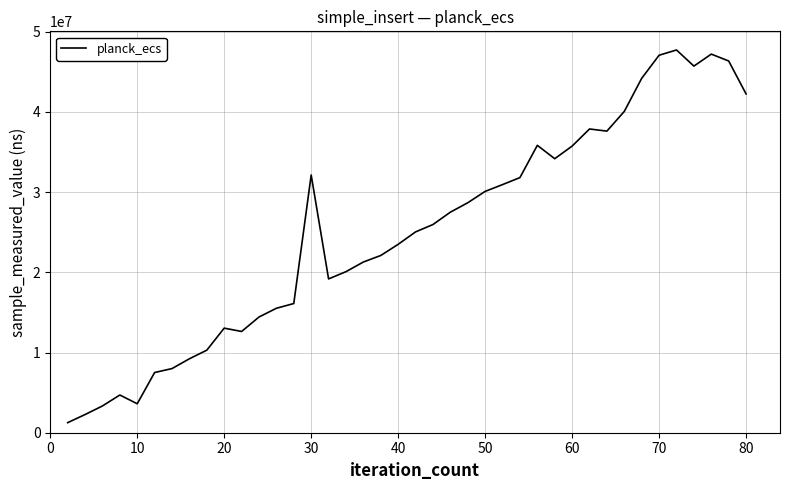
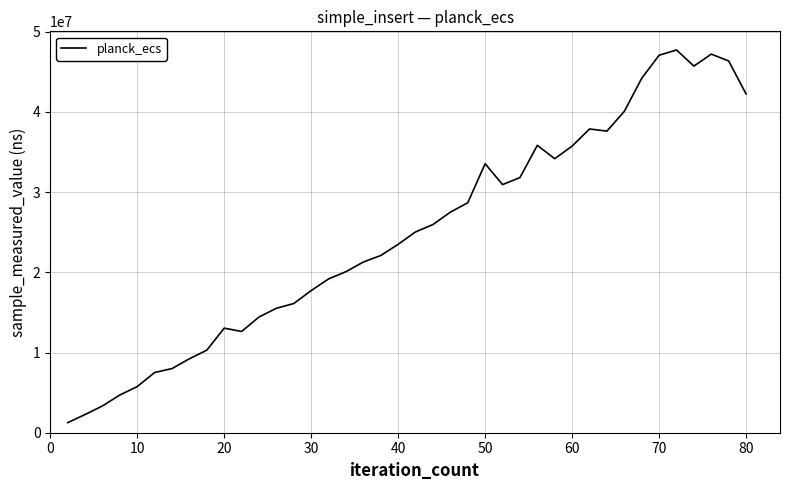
  {
-   "10": 4000000,
+   "10": 6000000,
    "20": 13000000,
-   "30": 32000000,
+   "30": 18000000,
    "40": 23000000,
-   "50": 30000000,
+   "50": 34000000,
    "60": 36000000,
    "70": 47000000,
    "80": 42000000
  }
